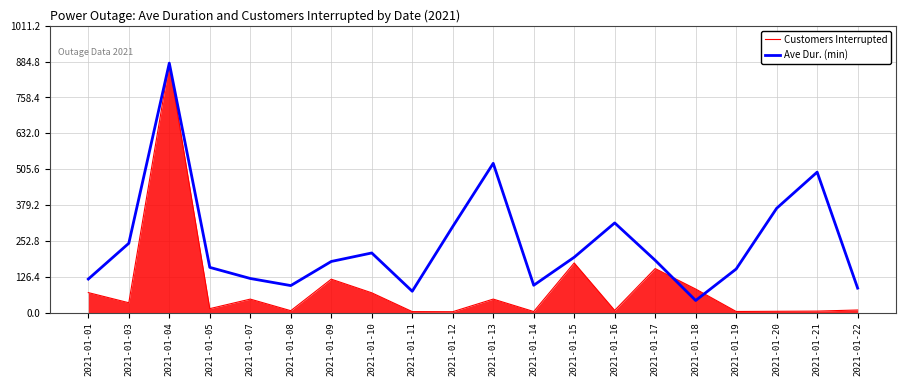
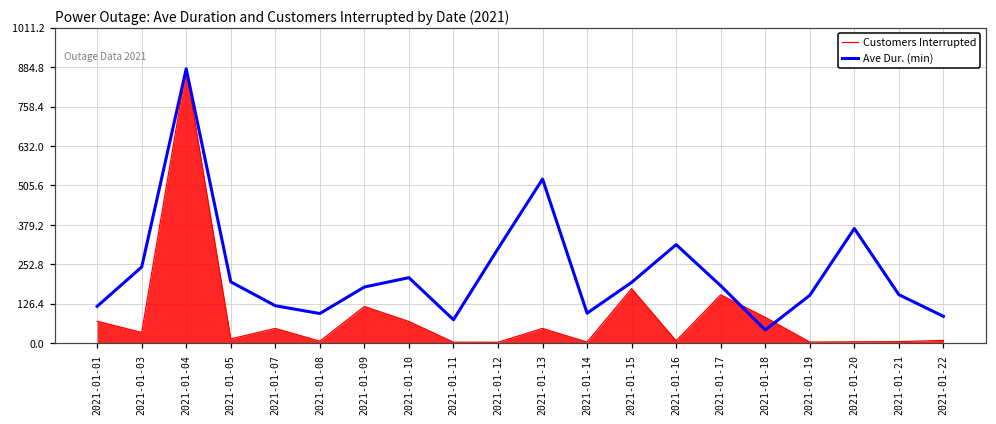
  {
    "Customers Interrupted": {
      "2021-01-01": 70,
      "2021-01-03": 30,
      "2021-01-05": 10,
      "2021-01-07": 50,
      "2021-01-08": 10,
      "2021-01-09": 120,
      "2021-01-10": 70,
      "2021-01-11": 0,
      "2021-01-12": 0,
      "2021-01-13": 50,
      "2021-01-14": 0,
      "2021-01-15": 170,
      "2021-01-16": 10,
      "2021-01-17": 150,
      "2021-01-18": 80,
      "2021-01-19": 0,
      "2021-01-20": 0,
      "2021-01-21": 10,
      "2021-01-22": 10
    },
    "Ave Dur. (min)": {
      "2021-01-01": 120,
      "2021-01-03": 240,
-     "2021-01-05": 160,
+     "2021-01-05": 200,
      "2021-01-07": 120,
      "2021-01-08": 100,
      "2021-01-09": 180,
      "2021-01-10": 210,
      "2021-01-11": 80,
      "2021-01-12": 300,
      "2021-01-13": 530,
      "2021-01-14": 100,
      "2021-01-15": 190,
      "2021-01-16": 320,
      "2021-01-17": 180,
      "2021-01-18": 40,
      "2021-01-19": 150,
      "2021-01-20": 370,
-     "2021-01-21": 500,
+     "2021-01-21": 160,
      "2021-01-22": 90
    }
  }
